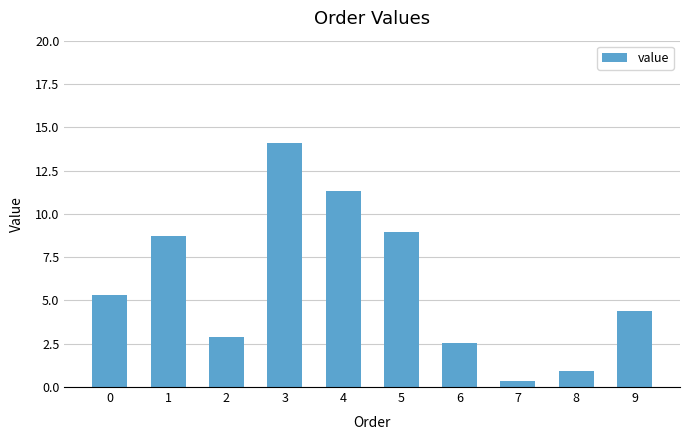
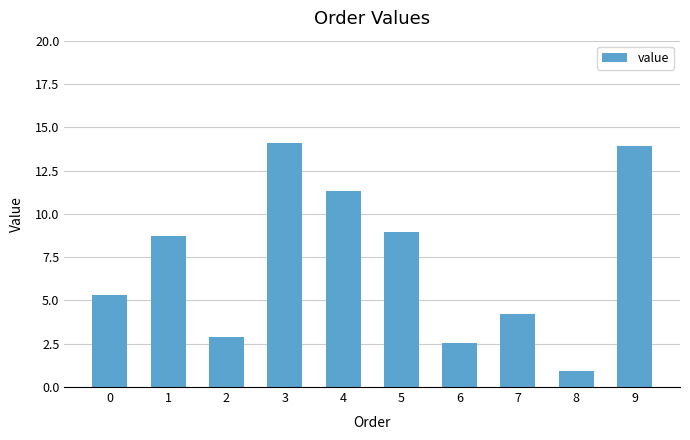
  {
    "0": 5.3,
    "1": 8.7,
    "2": 2.9,
    "3": 14.1,
    "4": 11.3,
    "5": 9.0,
    "6": 2.6,
-   "7": 0.4,
+   "7": 4.2,
    "8": 0.9,
-   "9": 4.4
+   "9": 13.9
  }
